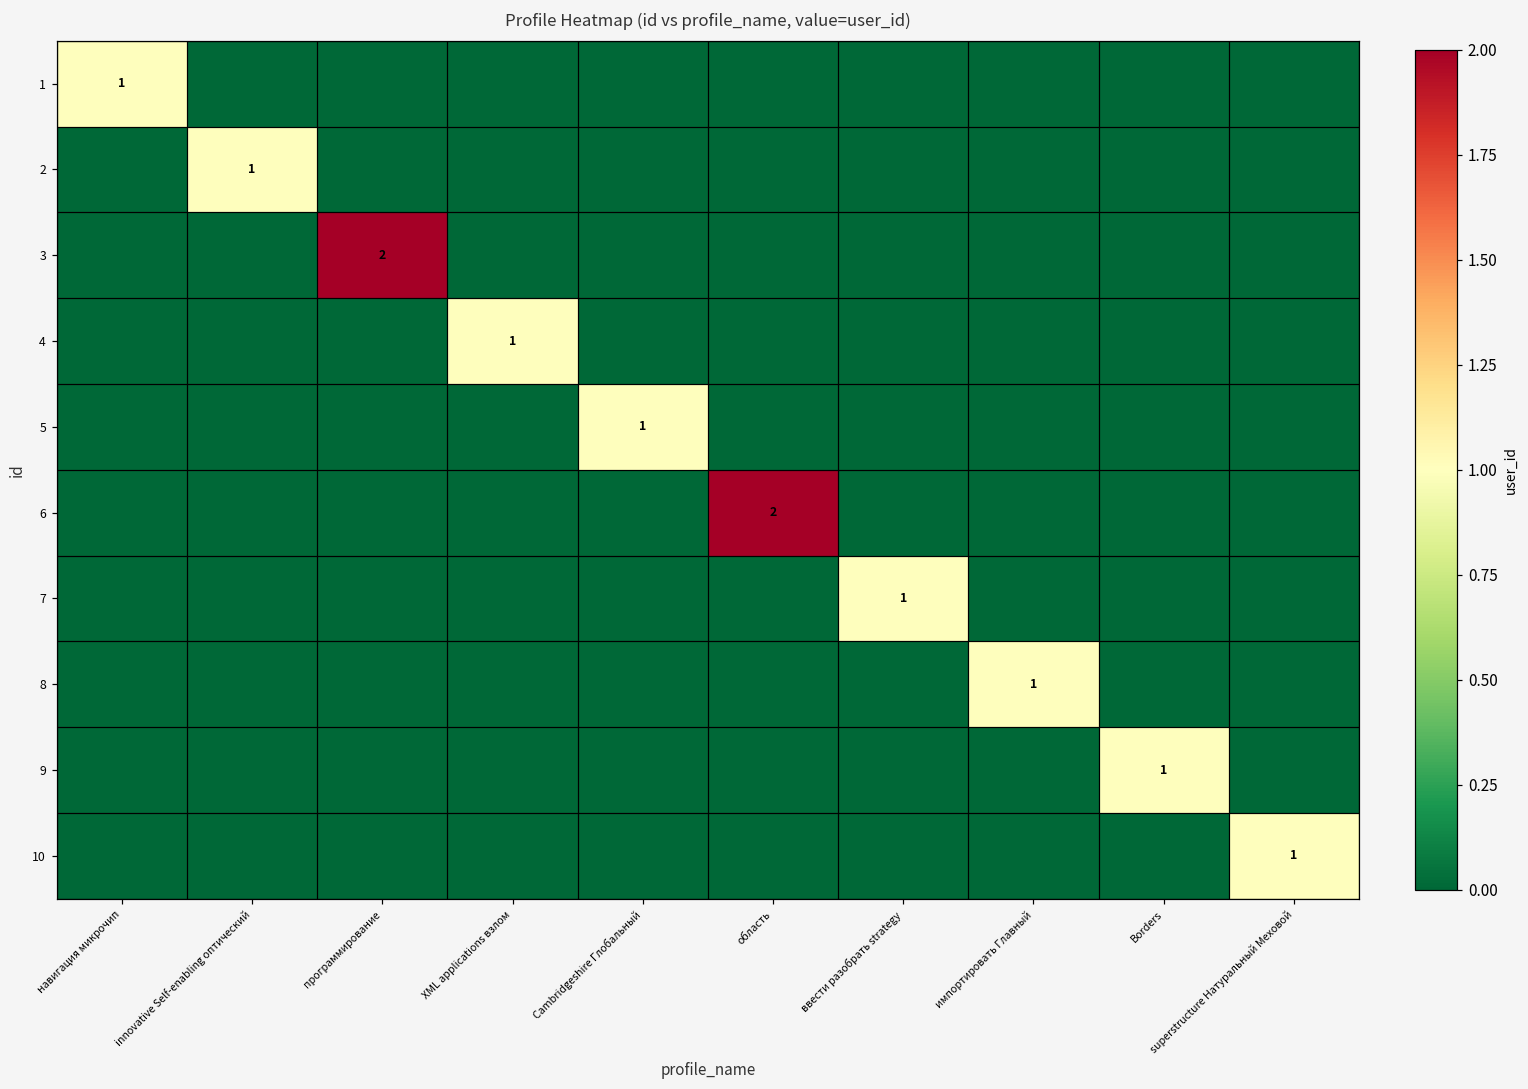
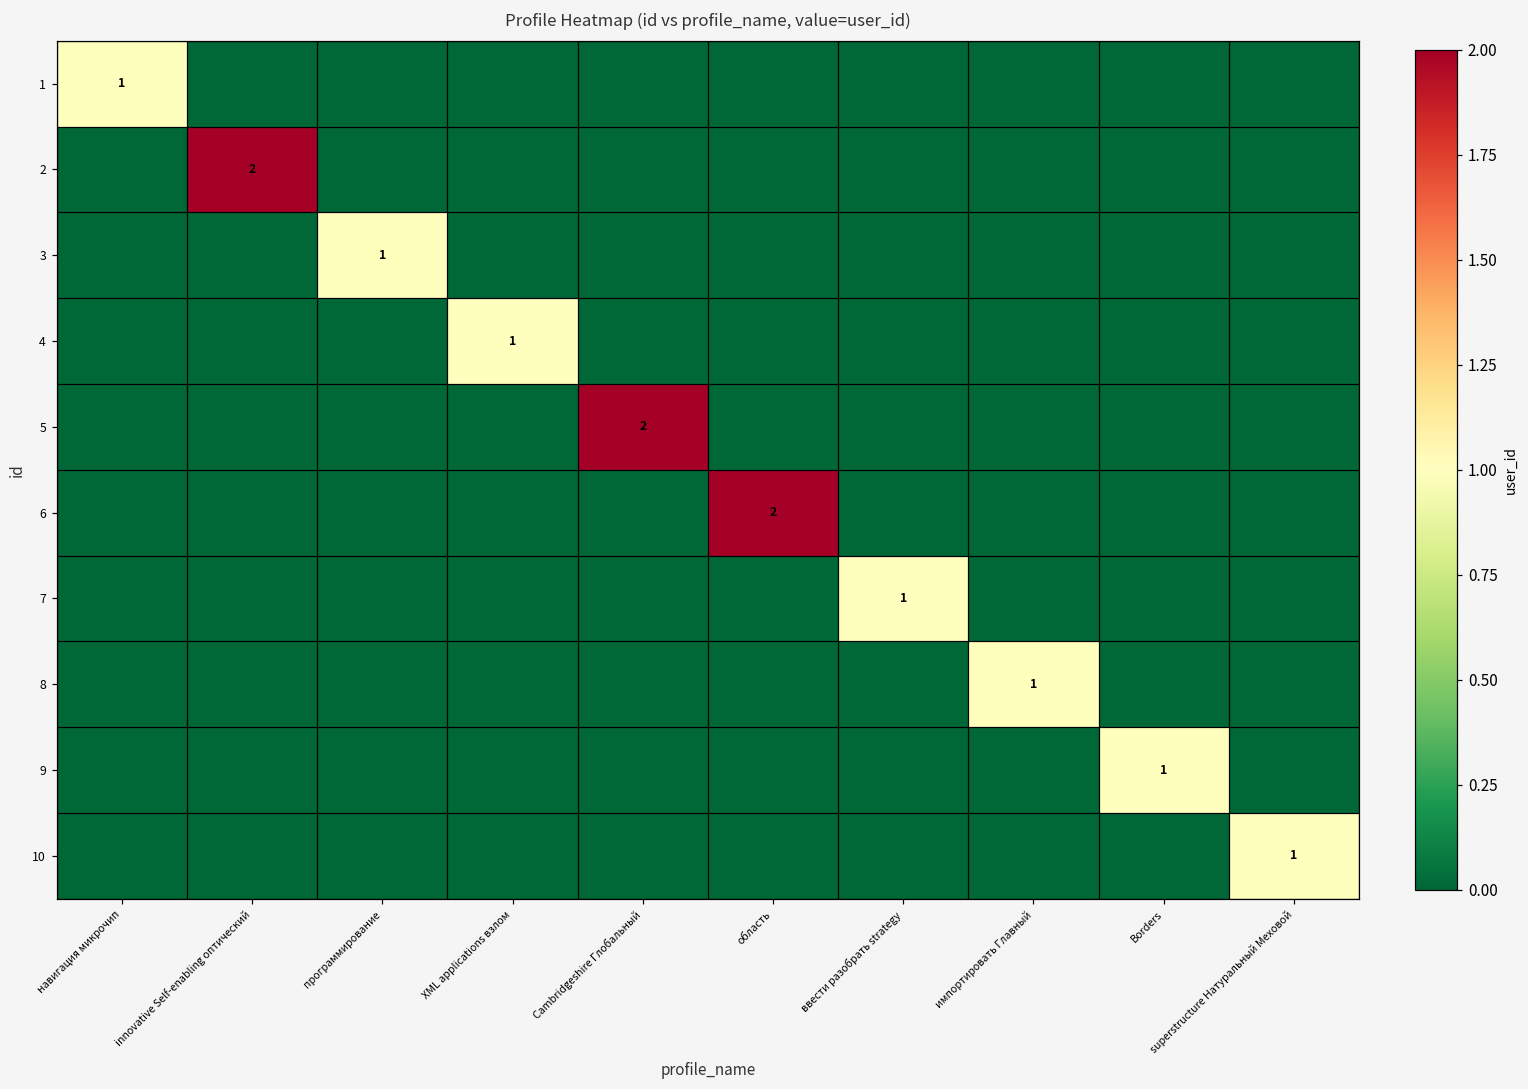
  {
    "1": {
      "навигация микрочип": 1
    },
    "2": {
-     "innovative Self-enabling оптический": 1
+     "innovative Self-enabling оптический": 2
    },
    "3": {
-     "программирование": 2
+     "программирование": 1
    },
    "4": {
      "XML applications взлом": 1
    },
    "5": {
-     "Cambridgeshire Глобальный": 1
+     "Cambridgeshire Глобальный": 2
    },
    "6": {
      "область": 2
    },
    "7": {
      "ввести разобрать strategy": 1
    },
    "8": {
      "импортировать Главный": 1
    },
    "9": {
      "Borders": 1
    },
    "10": {
      "superstructure Натуральный Меховой": 1
    }
  }
